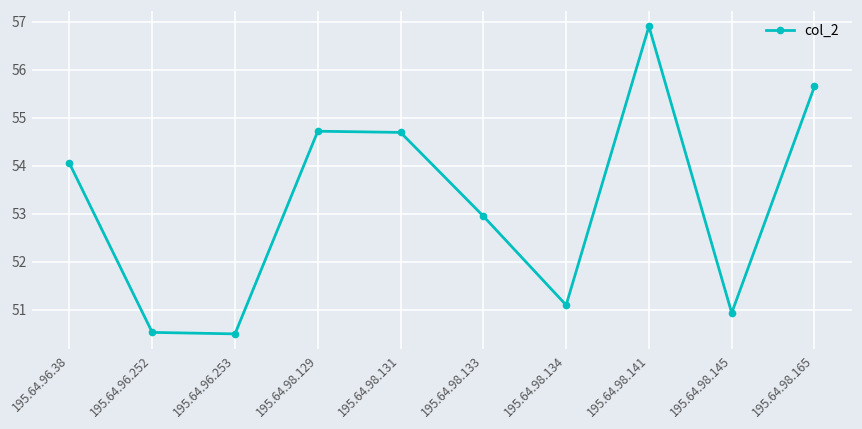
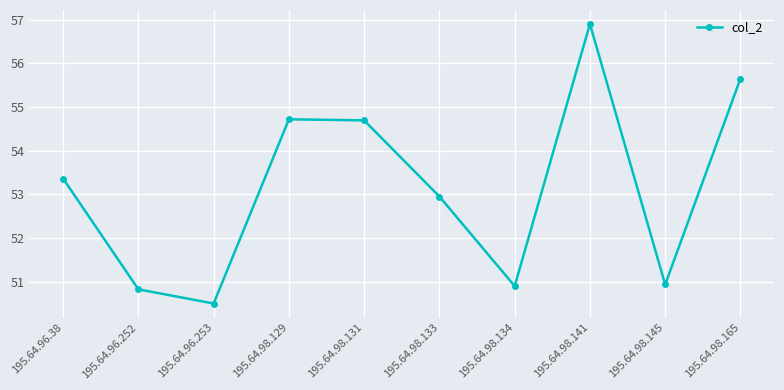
  {
-   "195.64.96.38": 54.1,
-   "195.64.96.252": 50.5,
+   "195.64.96.38": 53.4,
+   "195.64.96.252": 50.8,
    "195.64.96.253": 50.5,
    "195.64.98.129": 54.7,
    "195.64.98.131": 54.7,
    "195.64.98.133": 53.0,
-   "195.64.98.134": 51.1,
+   "195.64.98.134": 50.9,
    "195.64.98.141": 56.9,
    "195.64.98.145": 50.9,
    "195.64.98.165": 55.7
  }
